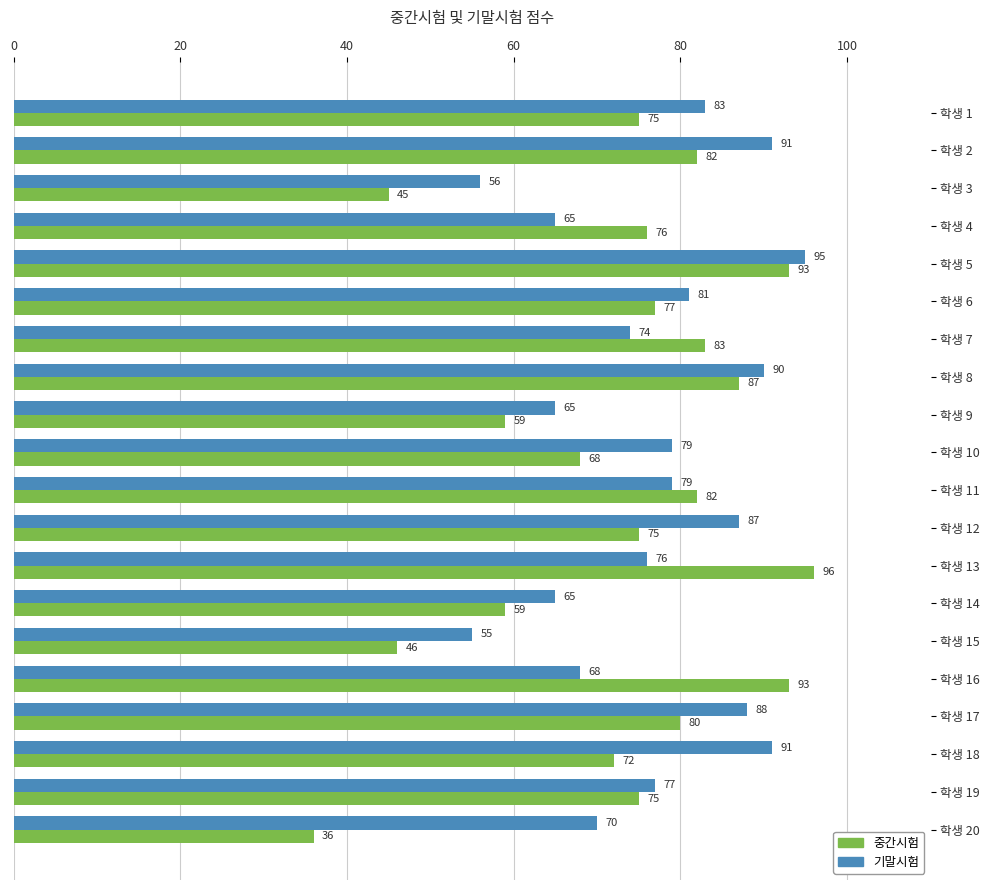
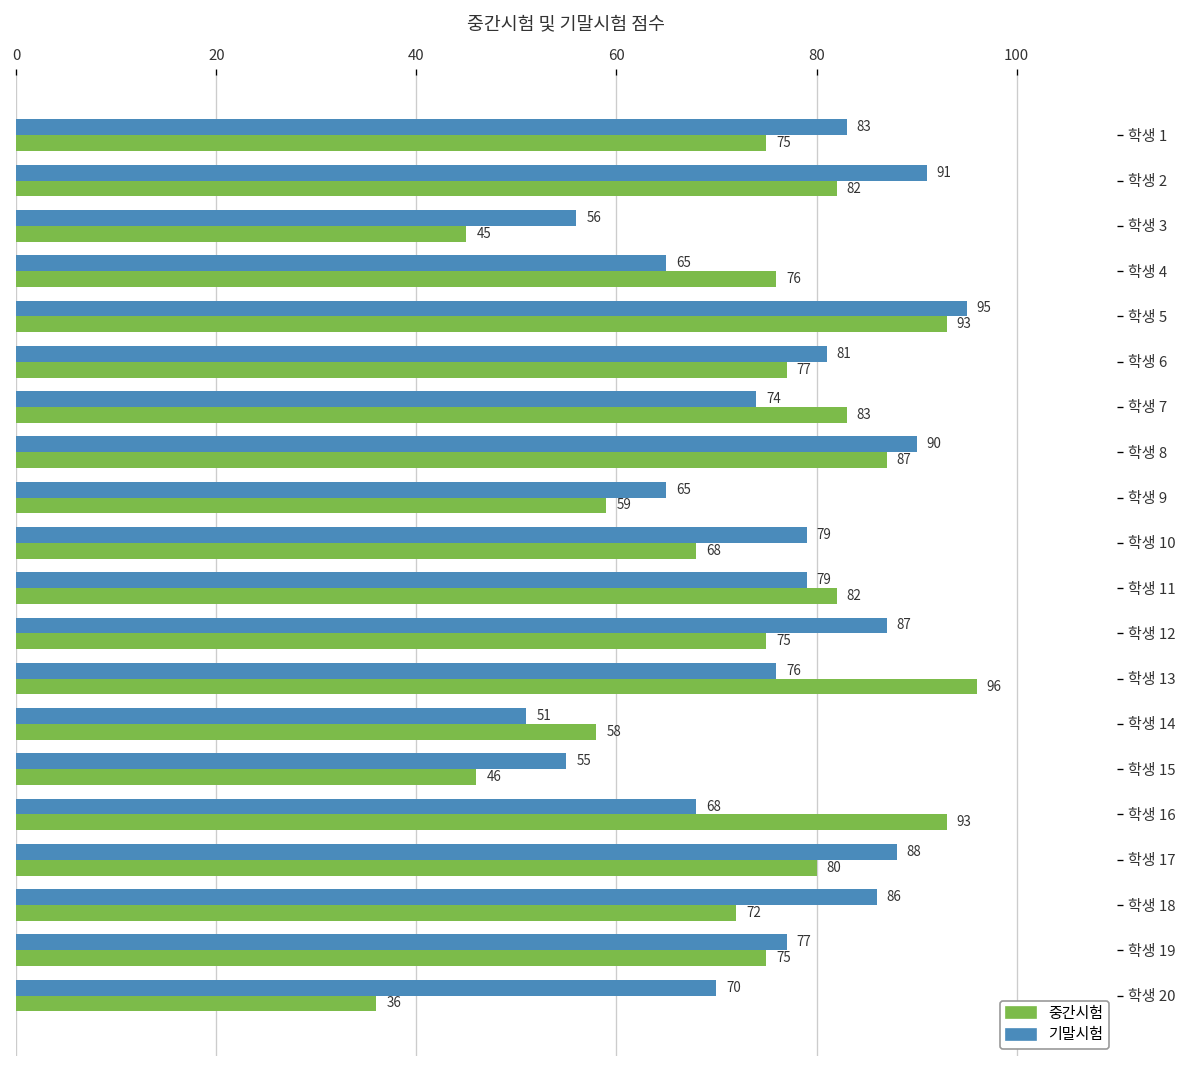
  {
    "중간시험": {
      "학생 1": 75,
      "학생 2": 82,
      "학생 3": 45,
      "학생 4": 76,
      "학생 5": 93,
      "학생 6": 77,
      "학생 7": 83,
      "학생 8": 87,
      "학생 9": 59,
      "학생 10": 68,
      "학생 11": 82,
      "학생 12": 75,
      "학생 13": 96,
-     "학생 14": 59,
+     "학생 14": 58,
      "학생 15": 46,
      "학생 16": 93,
      "학생 17": 80,
      "학생 18": 72,
      "학생 19": 75,
      "학생 20": 36
    },
    "기말시험": {
      "학생 1": 83,
      "학생 2": 91,
      "학생 3": 56,
      "학생 4": 65,
      "학생 5": 95,
      "학생 6": 81,
      "학생 7": 74,
      "학생 8": 90,
      "학생 9": 65,
      "학생 10": 79,
      "학생 11": 79,
      "학생 12": 87,
      "학생 13": 76,
-     "학생 14": 65,
+     "학생 14": 51,
      "학생 15": 55,
      "학생 16": 68,
      "학생 17": 88,
-     "학생 18": 91,
+     "학생 18": 86,
      "학생 19": 77,
      "학생 20": 70
    }
  }
